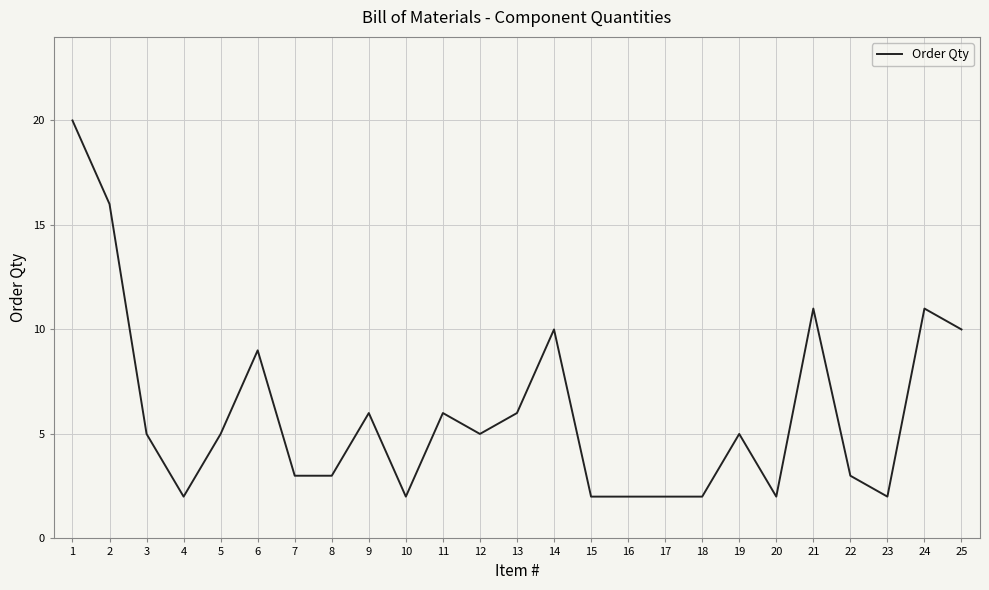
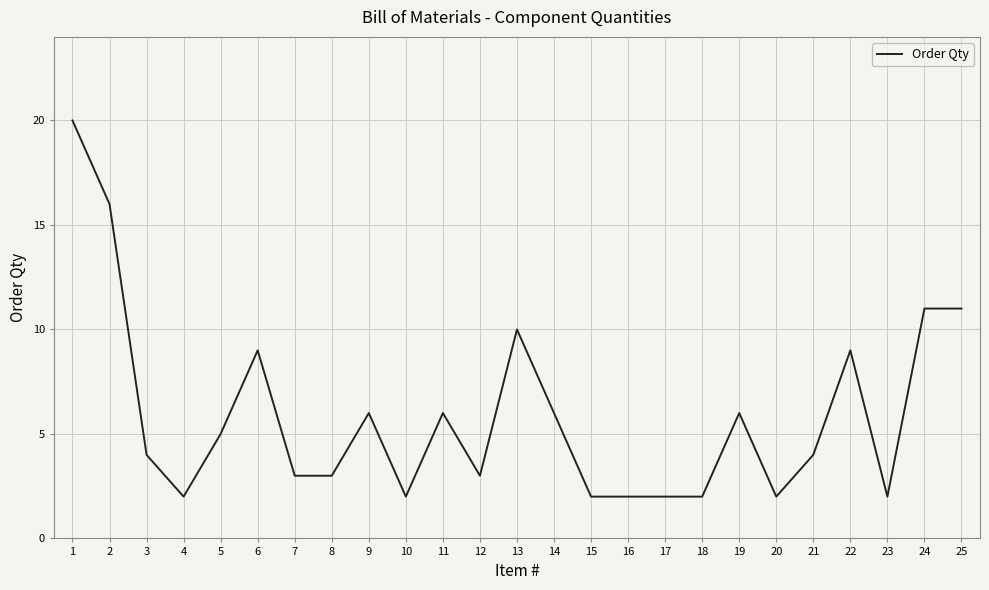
  {
    "1": 20,
    "2": 16,
-   "3": 5,
+   "3": 4,
    "4": 2,
    "5": 5,
    "6": 9,
    "7": 3,
    "8": 3,
    "9": 6,
    "10": 2,
    "11": 6,
-   "12": 5,
-   "13": 6,
-   "14": 10,
+   "12": 3,
+   "13": 10,
+   "14": 6,
    "15": 2,
    "16": 2,
    "17": 2,
    "18": 2,
-   "19": 5,
+   "19": 6,
    "20": 2,
-   "21": 11,
-   "22": 3,
+   "21": 4,
+   "22": 9,
    "23": 2,
    "24": 11,
-   "25": 10
+   "25": 11
  }
